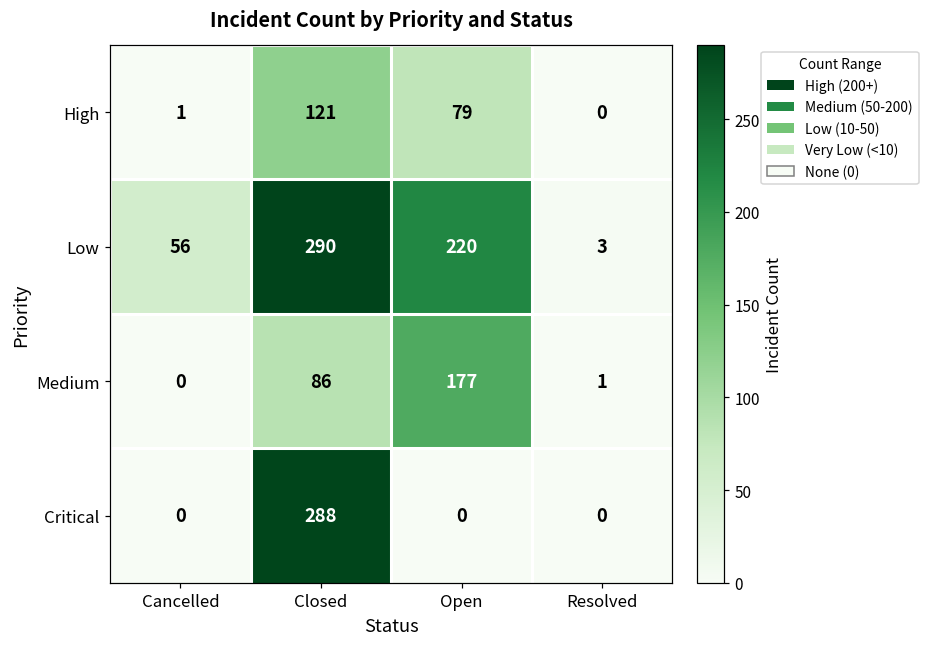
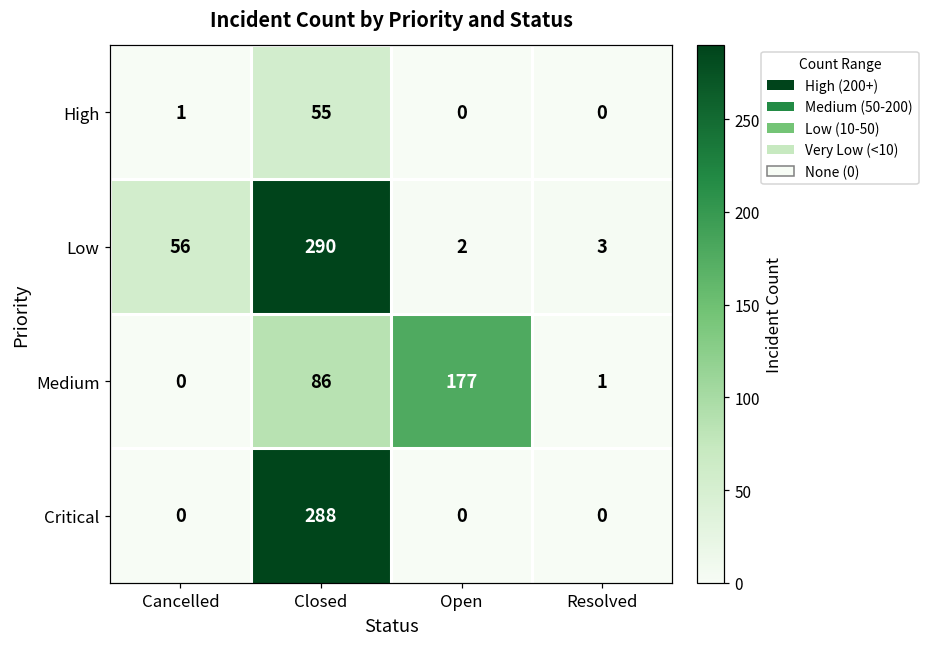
  {
    "High": {
      "Cancelled": 1,
-     "Closed": 121,
-     "Open": 79,
+     "Closed": 55,
+     "Open": 0,
      "Resolved": 0
    },
    "Low": {
      "Cancelled": 56,
      "Closed": 290,
-     "Open": 220,
+     "Open": 2,
      "Resolved": 3
    },
    "Medium": {
      "Cancelled": 0,
      "Closed": 86,
      "Open": 177,
      "Resolved": 1
    },
    "Critical": {
      "Cancelled": 0,
      "Closed": 288,
      "Open": 0,
      "Resolved": 0
    }
  }
